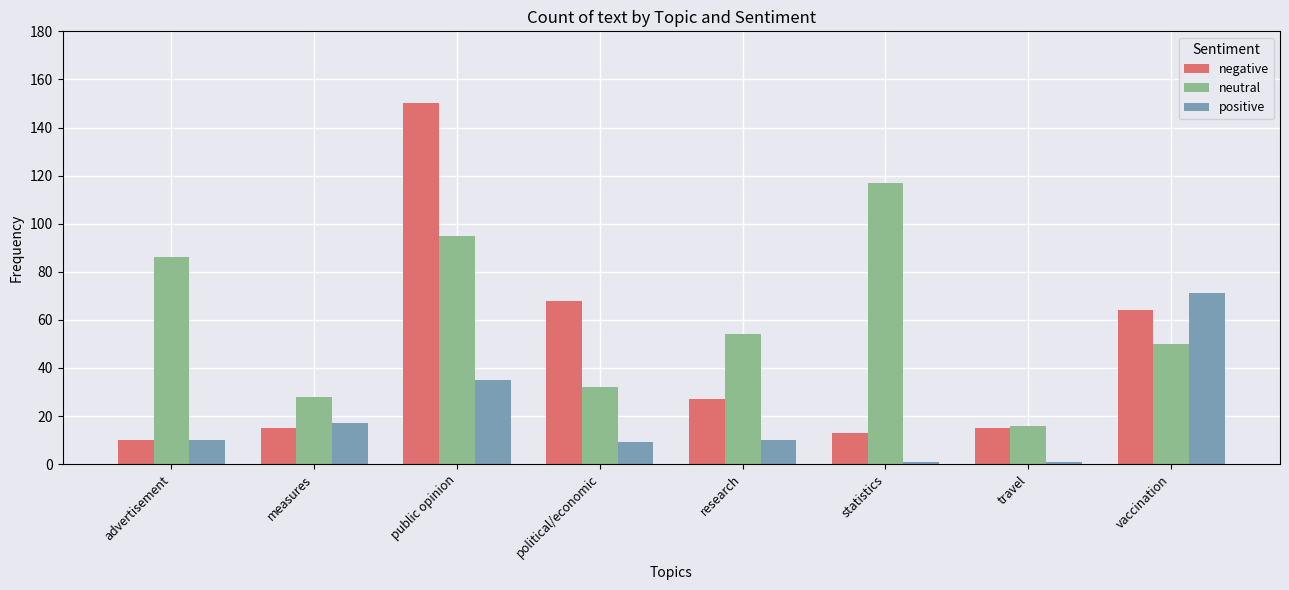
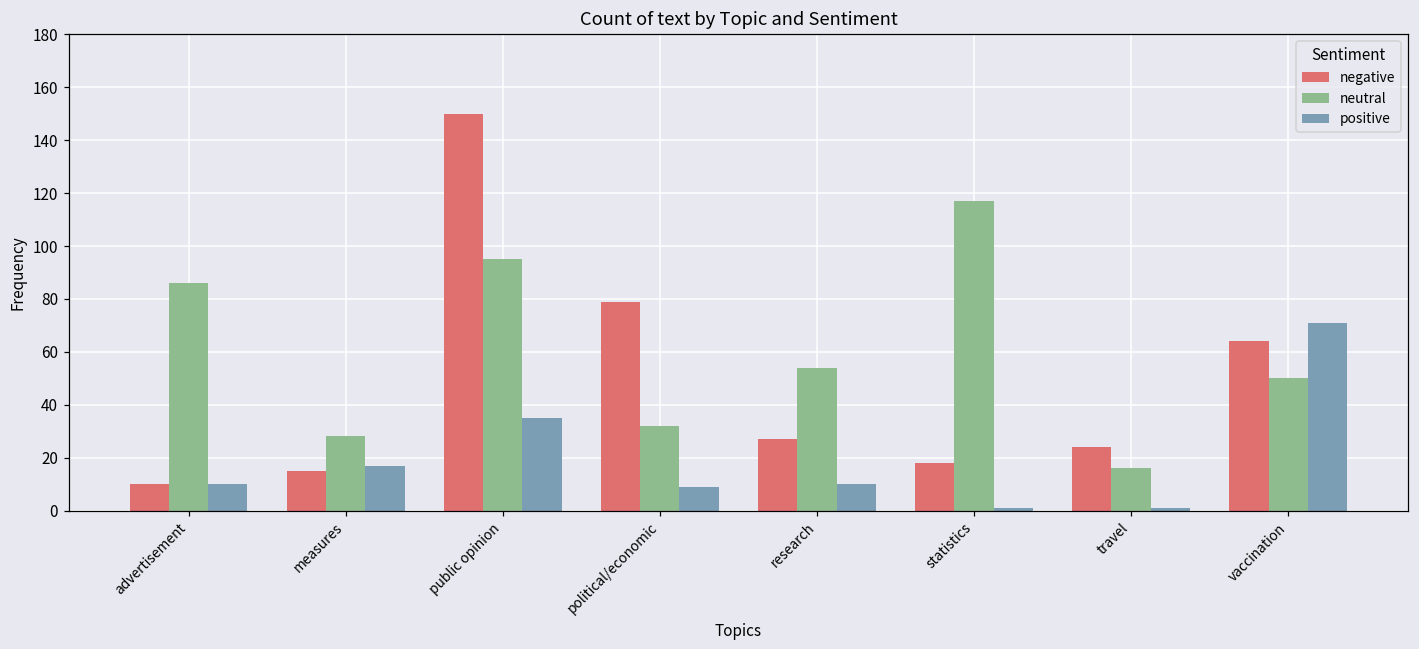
  {
    "negative": {
      "advertisement": 10,
      "measures": 15,
      "public opinion": 150,
-     "political/economic": 68,
+     "political/economic": 79,
      "research": 27,
-     "statistics": 13,
-     "travel": 15,
+     "statistics": 18,
+     "travel": 24,
      "vaccination": 64
    }
  }
